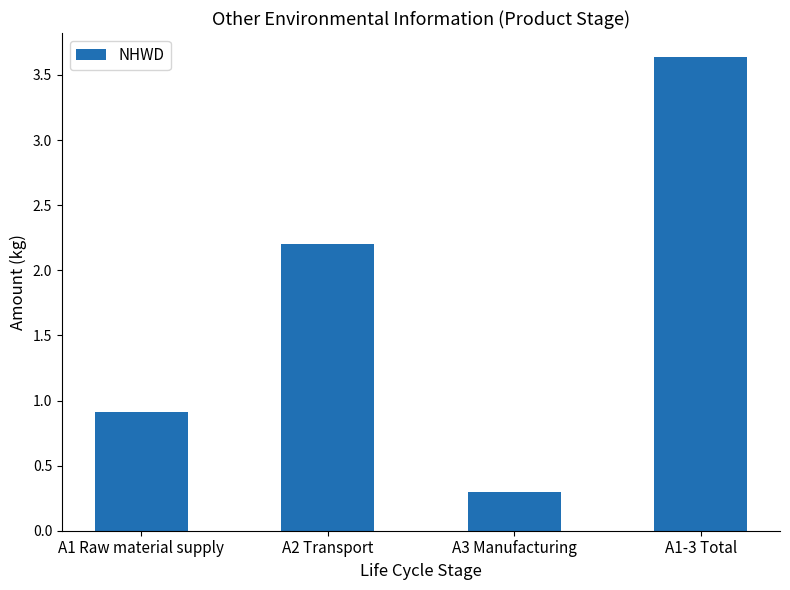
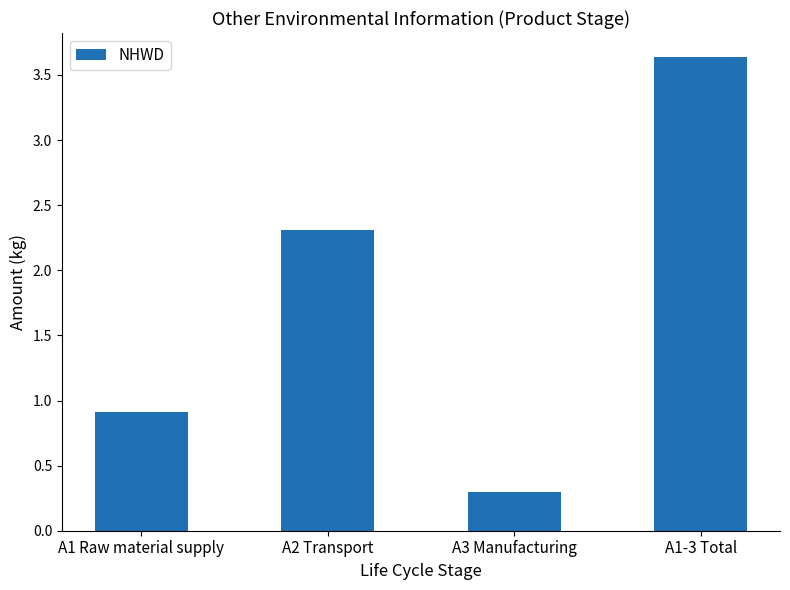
  {
    "A1 Raw material supply": 0.91,
-   "A2 Transport": 2.20,
+   "A2 Transport": 2.31,
    "A3 Manufacturing": 0.30,
    "A1-3 Total": 3.64
  }
